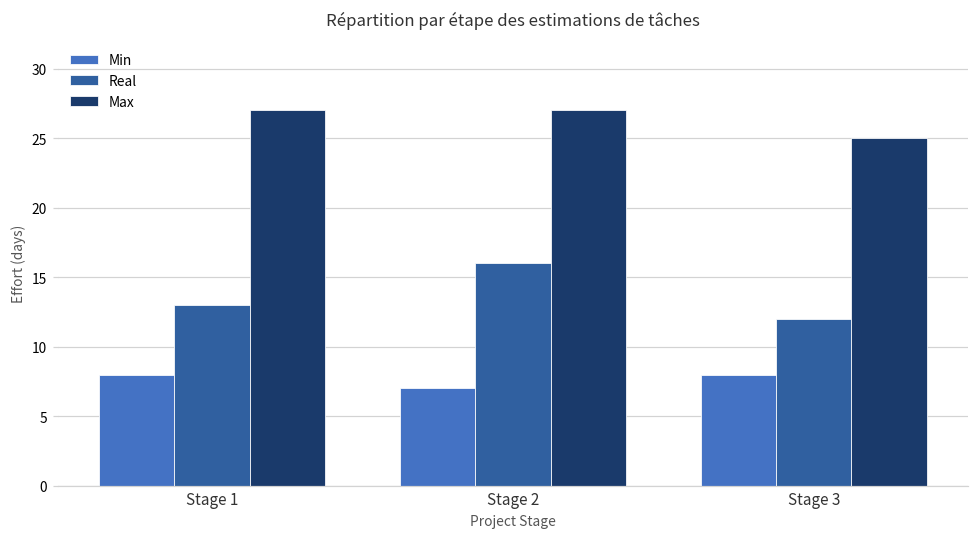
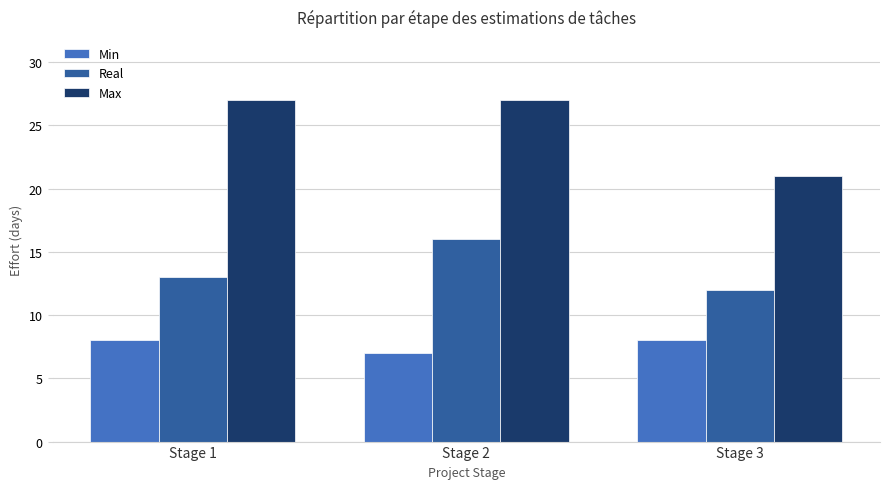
  {
    "Max": {
      "Stage 1": 27,
      "Stage 2": 27,
-     "Stage 3": 25
+     "Stage 3": 21
    }
  }
